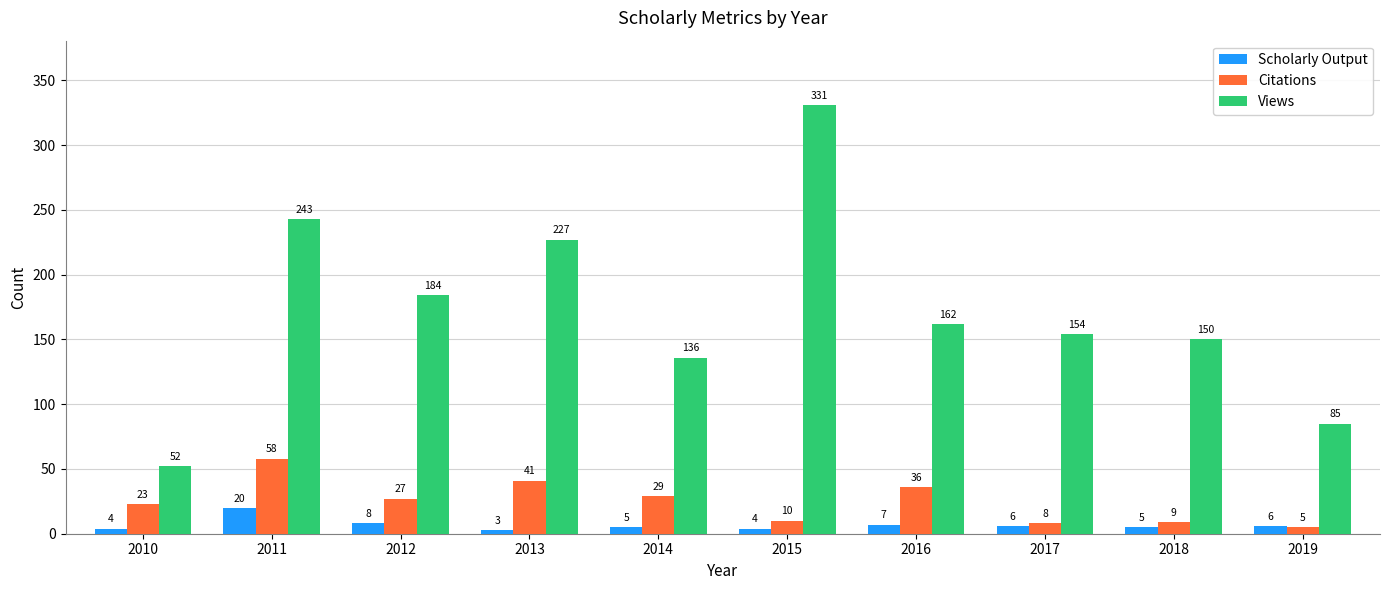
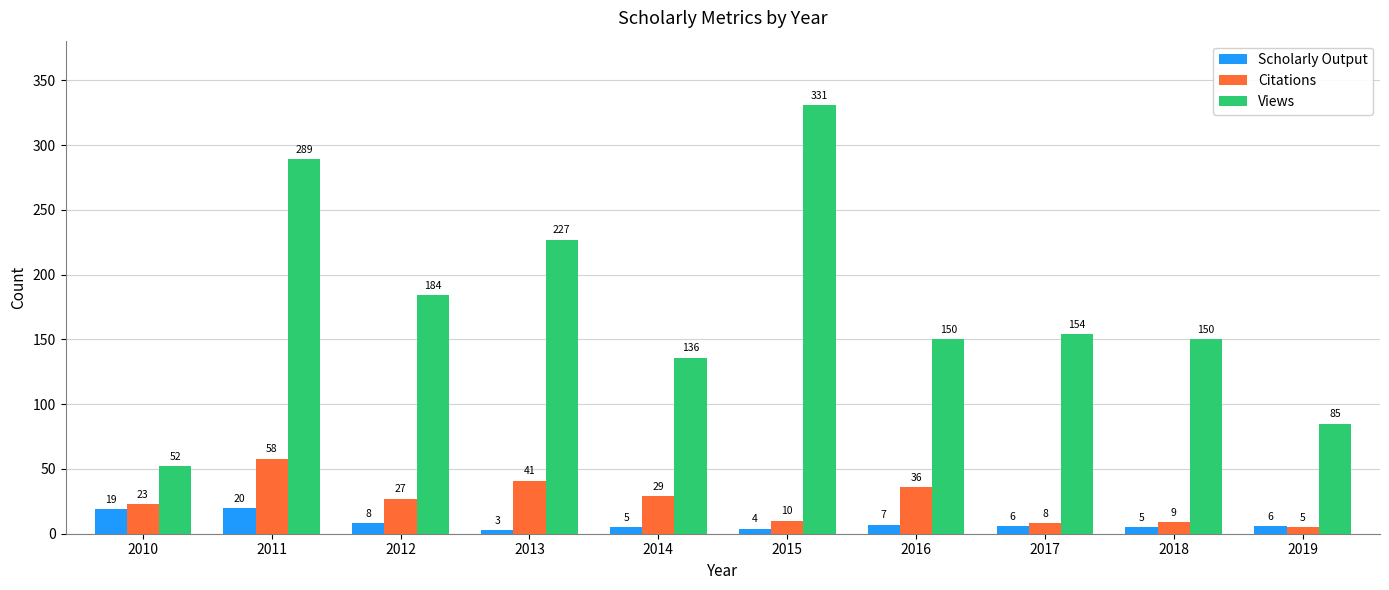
  {
    "Scholarly Output": {
-     "2010": 4,
+     "2010": 19,
      "2011": 20,
      "2012": 8,
      "2013": 3,
      "2014": 5,
      "2015": 4,
      "2016": 7,
      "2017": 6,
      "2018": 5,
      "2019": 6
    },
    "Citations": {
      "2010": 23,
      "2011": 58,
      "2012": 27,
      "2013": 41,
      "2014": 29,
      "2015": 10,
      "2016": 36,
      "2017": 8,
      "2018": 9,
      "2019": 5
    },
    "Views": {
      "2010": 52,
-     "2011": 243,
+     "2011": 289,
      "2012": 184,
      "2013": 227,
      "2014": 136,
      "2015": 331,
-     "2016": 162,
+     "2016": 150,
      "2017": 154,
      "2018": 150,
      "2019": 85
    }
  }
